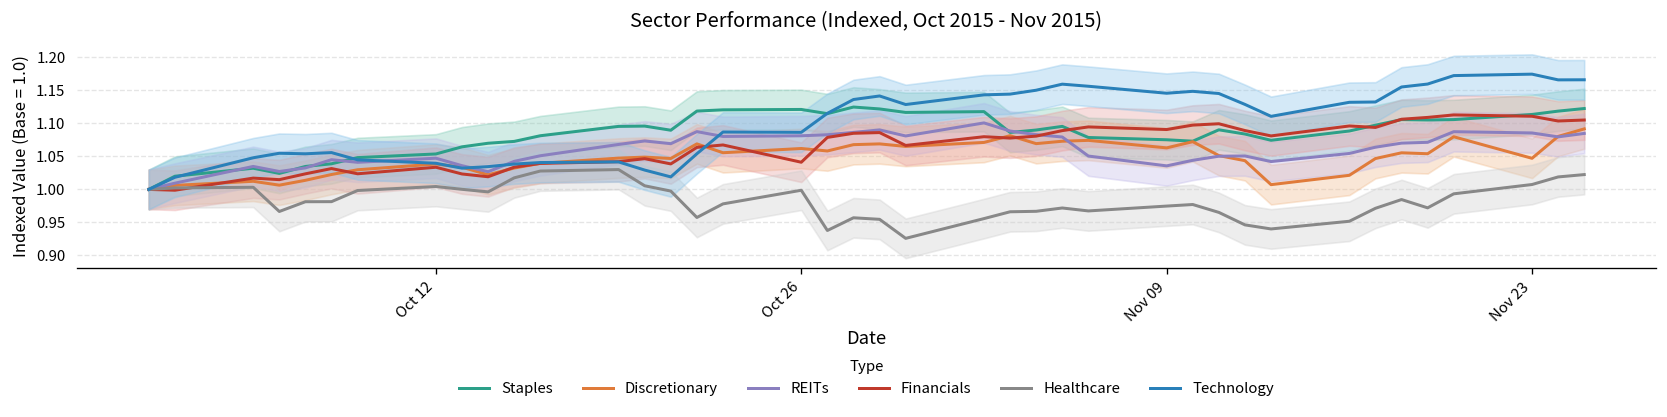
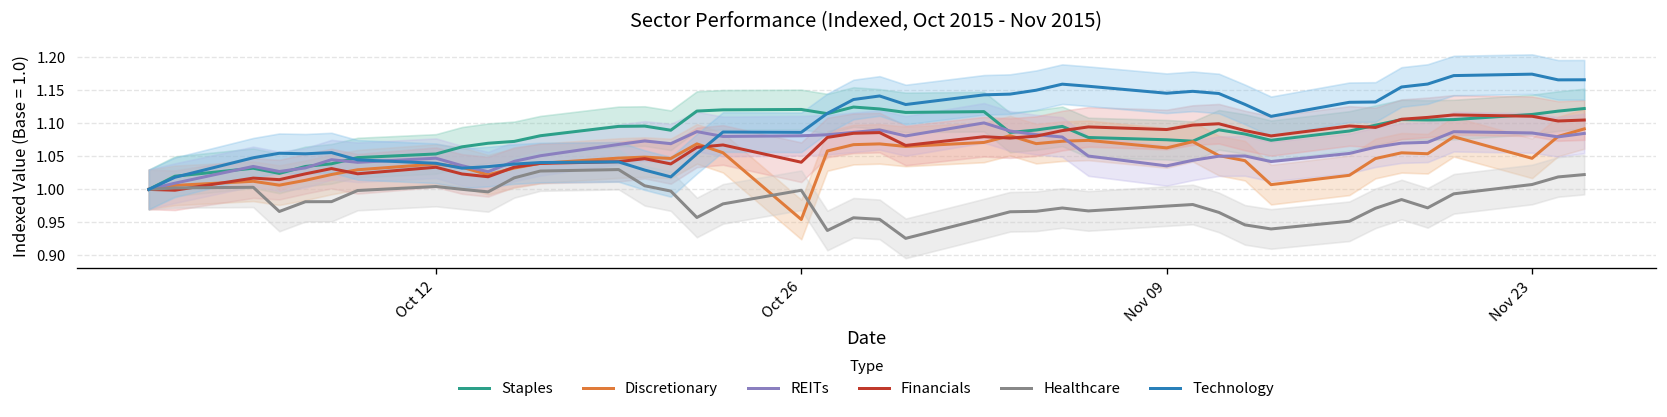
  {
    "Discretionary": {
-     "Oct 26": 1.06,
+     "Oct 26": 0.95,
      "Nov 23": 1.05
    },
    "Financials": {
      "Oct 26": 1.04
    }
  }
